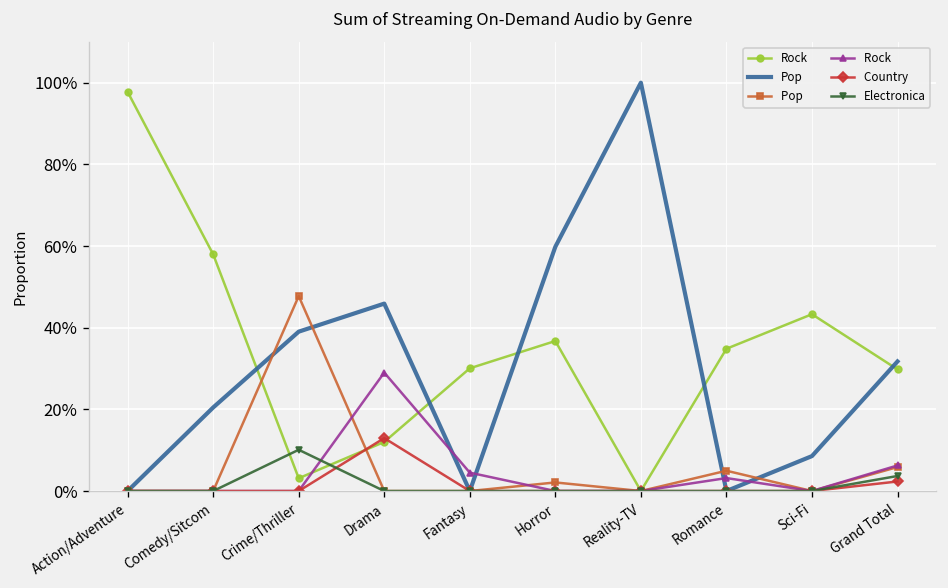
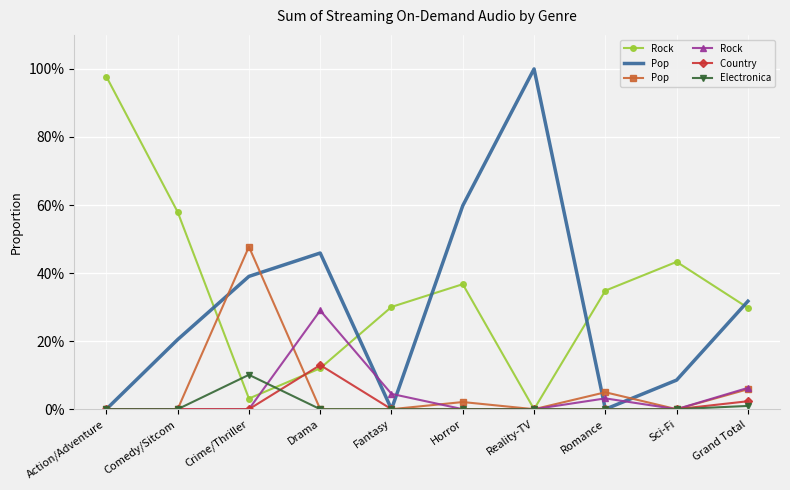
  {
    "Electronica": {
      "Crime/Thriller": "10%",
-     "Grand Total": "4%"
+     "Grand Total": "1%"
    }
  }
